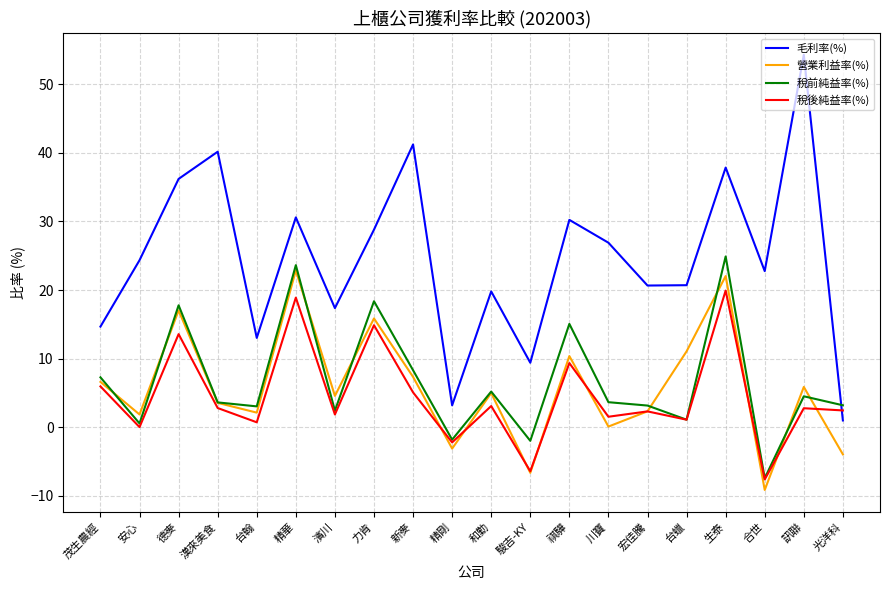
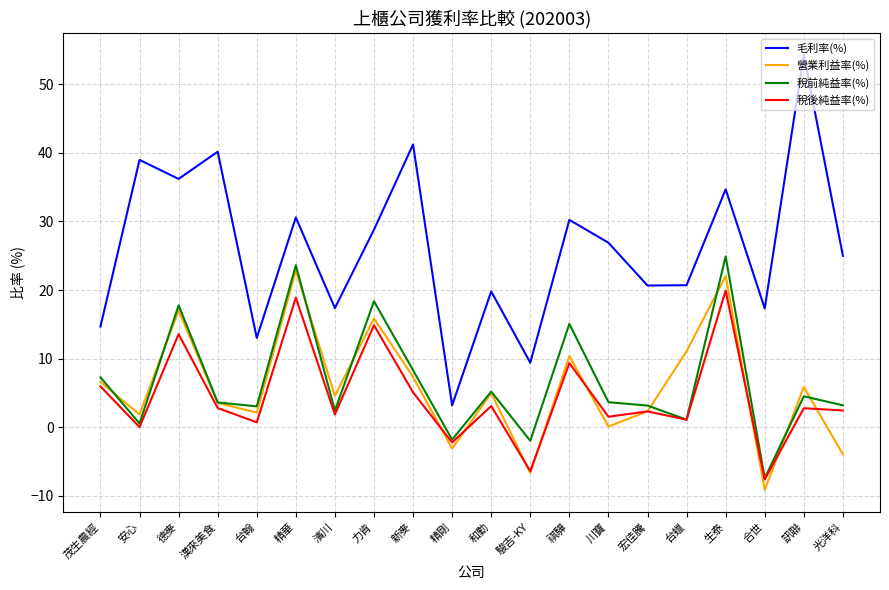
  {
    "毛利率(%)": {
      "茂生農經": 15,
-     "安心": 24,
+     "安心": 39,
      "德麥": 36,
      "漢來美食": 40,
      "台翰": 13,
      "精華": 31,
      "濱川": 17,
      "力肯": 29,
      "新麥": 41,
      "精剛": 3,
      "和勤": 20,
      "駿吉-KY": 9,
      "祺驊": 30,
      "川寶": 27,
      "宏佳騰": 21,
      "台蠟": 21,
-     "生泰": 38,
-     "合世": 23,
-     "光洋科": 1
+     "生泰": 35,
+     "合世": 17,
+     "光洋科": 25
    },
    "營業利益率(%)": {
      "茂生農經": 7,
      "安心": 2,
      "德麥": 17,
      "台翰": 2,
      "精華": 23,
      "濱川": 5,
      "力肯": 16,
      "新麥": 7,
      "精剛": -3,
      "祺驊": 10,
      "川寶": 0,
      "台蠟": 11,
      "生泰": 22,
      "合世": -9,
      "訊聯": 6,
      "光洋科": -4
    },
    "稅前純益率(%)": {
      "茂生農經": 7,
      "安心": 1,
      "德麥": 18,
      "台翰": 3,
      "精華": 24,
      "濱川": 2,
      "力肯": 18,
      "新麥": 8,
      "精剛": -2,
      "駿吉-KY": -2,
      "祺驊": 15,
      "川寶": 4,
      "宏佳騰": 3,
      "生泰": 25,
      "訊聯": 5,
      "光洋科": 3
    },
    "稅後純益率(%)": {
      "茂生農經": 6,
      "安心": 0,
      "德麥": 14,
      "漢來美食": 3,
      "台翰": 1,
      "精華": 19,
      "濱川": 2,
      "力肯": 15,
      "新麥": 5,
      "精剛": -2,
      "和勤": 3,
      "祺驊": 9,
      "川寶": 2,
      "生泰": 20,
      "訊聯": 3,
      "光洋科": 2
    }
  }
